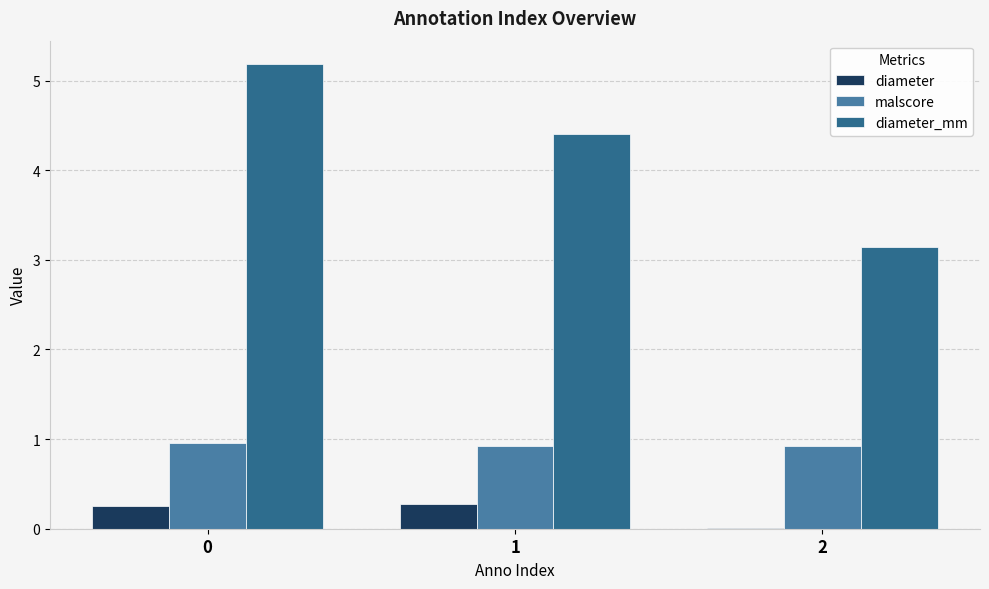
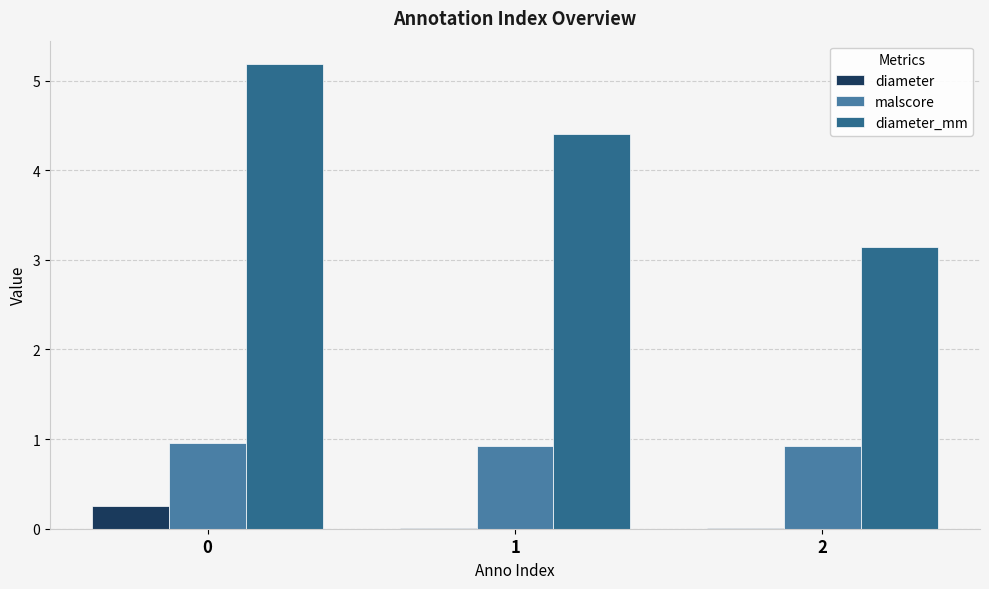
  {
    "diameter": {
      "0": 0.3,
-     "1": 0.3
+     "1": 0.0
    }
  }
